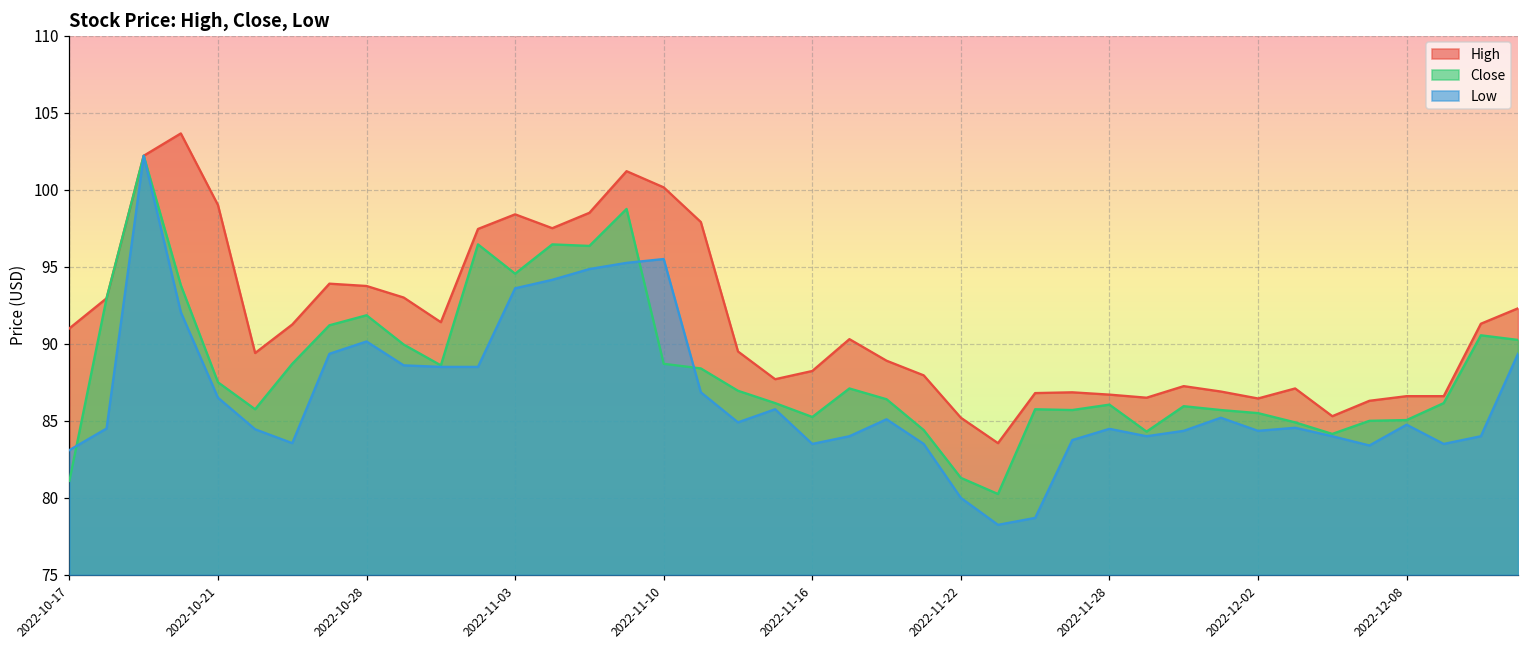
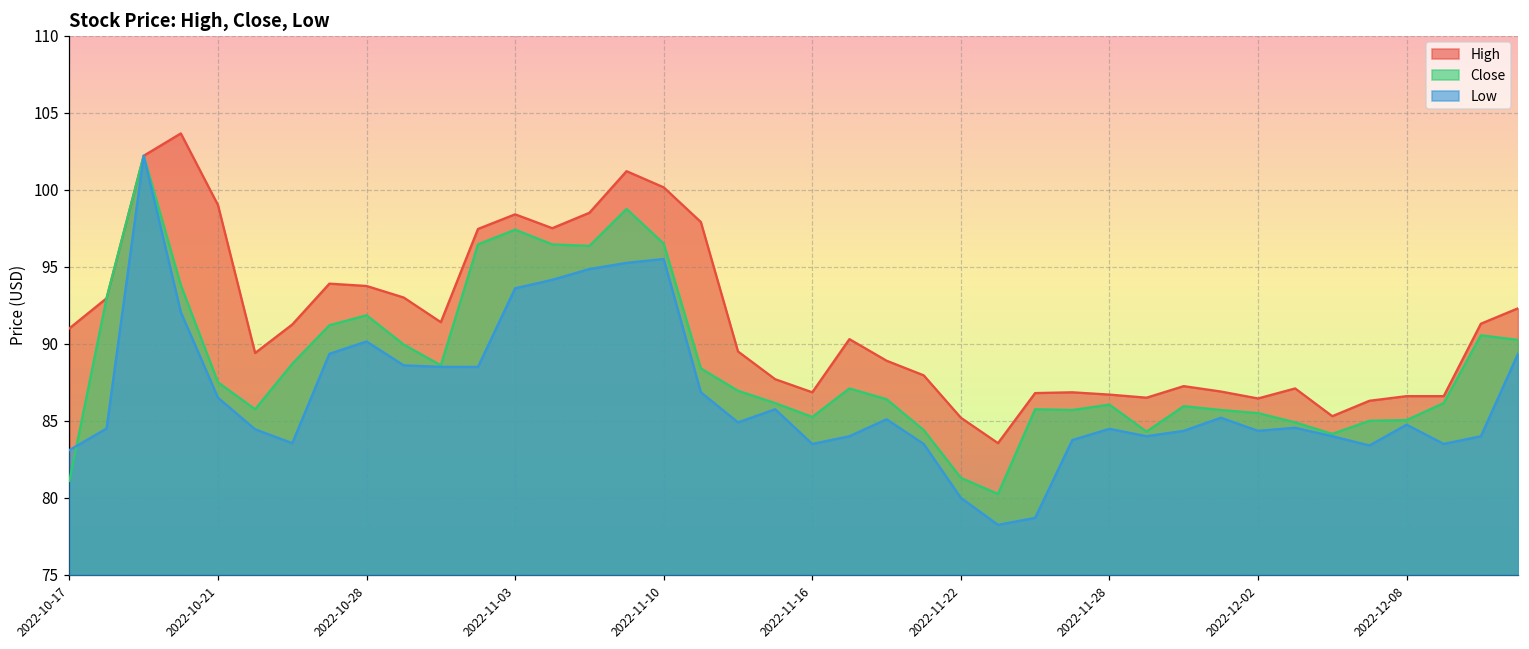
  {
    "High": {
      "2022-10-17": 91.0,
      "2022-10-21": 99.0,
      "2022-10-28": 93.8,
      "2022-11-03": 98.4,
      "2022-11-10": 100.2,
-     "2022-11-16": 88.2,
+     "2022-11-16": 86.8,
      "2022-11-22": 85.2,
      "2022-11-28": 86.7,
      "2022-12-02": 86.4,
      "2022-12-08": 86.6
    },
    "Close": {
      "2022-10-17": 81.1,
      "2022-10-21": 87.5,
      "2022-10-28": 91.8,
-     "2022-11-03": 94.6,
-     "2022-11-10": 88.7,
+     "2022-11-03": 97.4,
+     "2022-11-10": 96.5,
      "2022-11-16": 85.3,
      "2022-11-22": 81.3,
      "2022-11-28": 86.1,
      "2022-12-02": 85.5,
      "2022-12-08": 85.1
    },
    "Low": {
      "2022-10-17": 83.1,
      "2022-10-21": 86.5,
      "2022-10-28": 90.2,
      "2022-11-03": 93.6,
      "2022-11-10": 95.5,
      "2022-11-16": 83.5,
      "2022-11-22": 80.0,
      "2022-11-28": 84.5,
      "2022-12-02": 84.3,
      "2022-12-08": 84.8
    }
  }
